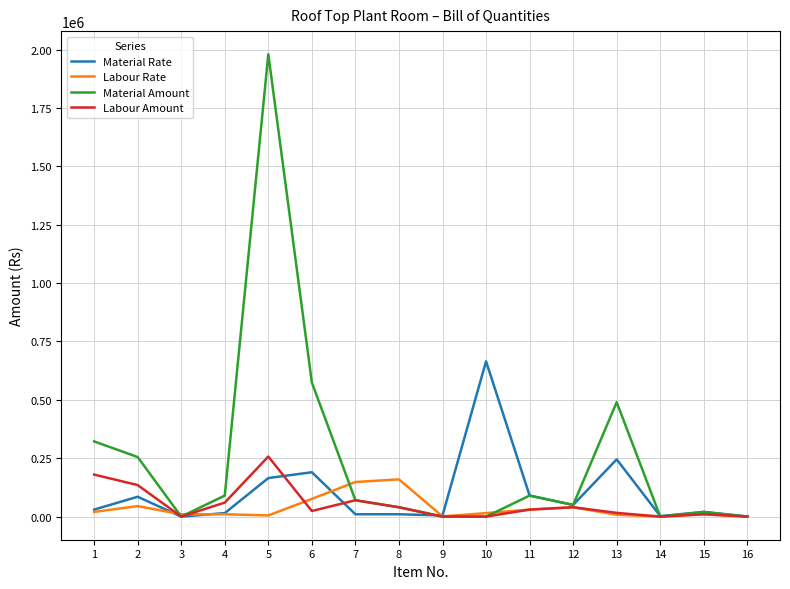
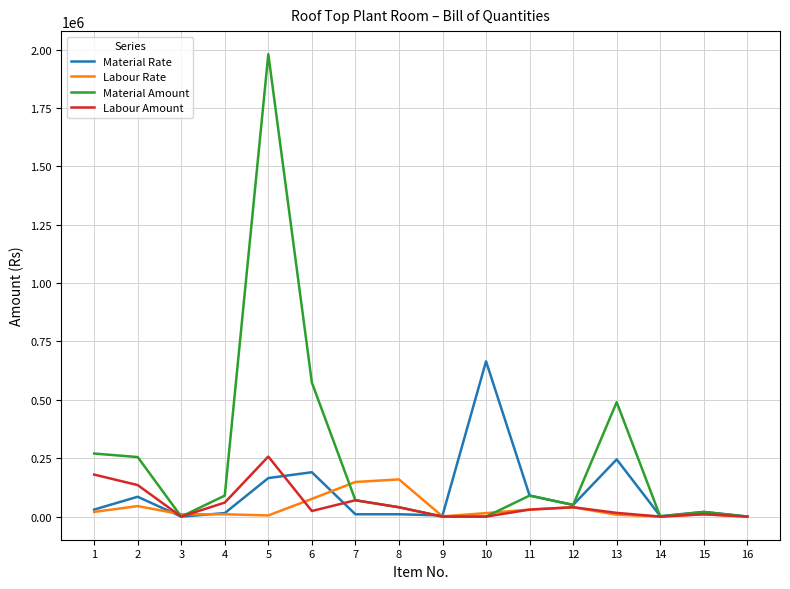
  {
    "Material Rate": {
      "2": 90000,
      "5": 170000,
      "6": 190000,
      "7": 10000,
      "8": 10000,
      "10": 670000,
      "13": 250000
    },
    "Labour Rate": {
      "2": 50000,
      "5": 10000,
      "6": 80000,
      "7": 150000,
      "8": 160000,
      "10": 20000
    },
    "Material Amount": {
-     "1": 320000,
+     "1": 270000,
      "2": 260000,
      "4": 90000,
      "5": 1980000,
      "6": 570000,
      "13": 490000
    },
    "Labour Amount": {
      "1": 180000,
      "2": 140000,
      "4": 60000,
      "5": 260000,
      "6": 20000
    }
  }
